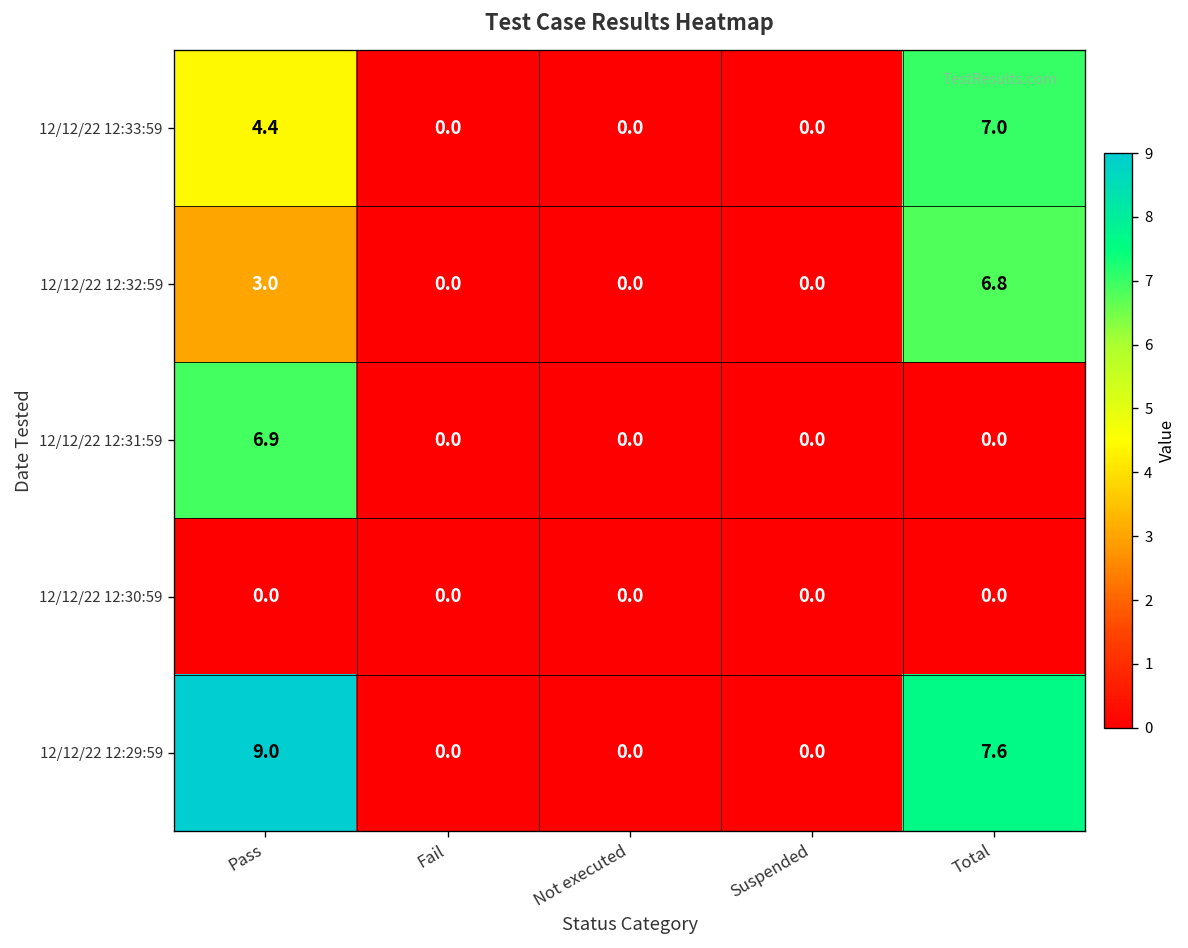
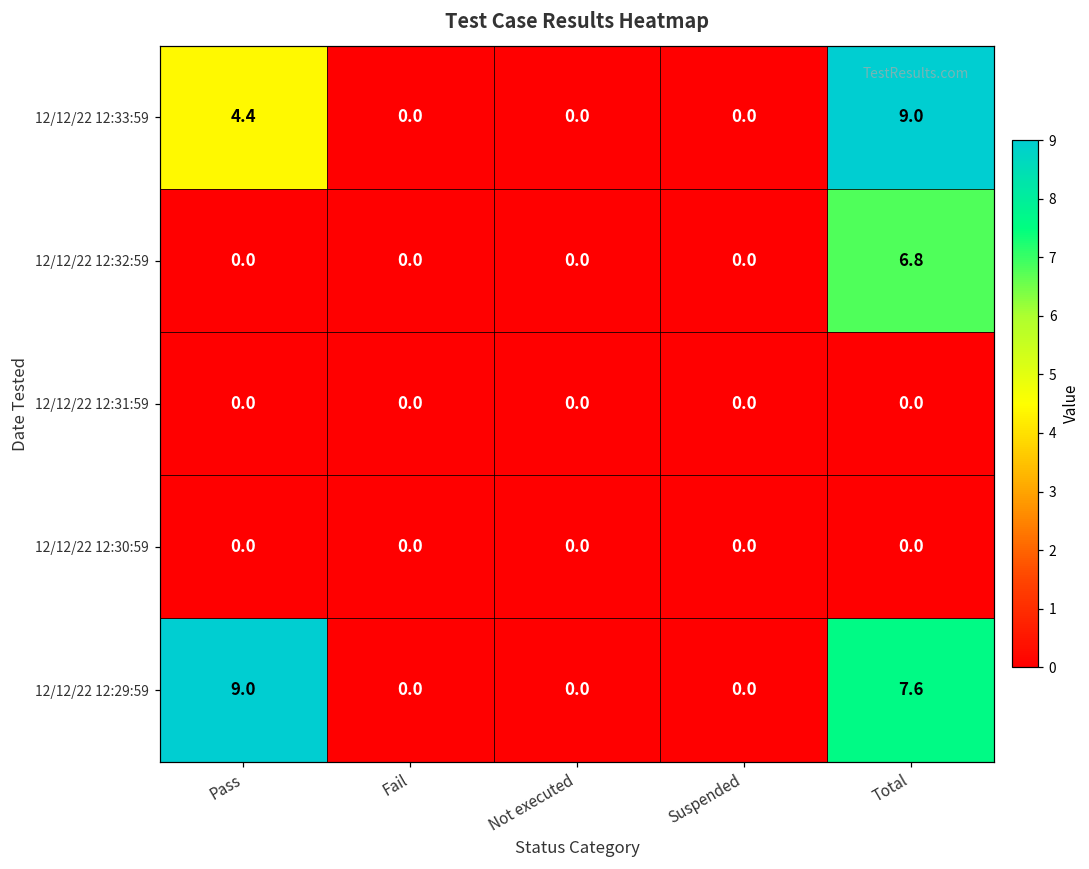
  {
    "12/12/22 12:33:59": {
      "Pass": 4.4,
      "Fail": 0.0,
      "Not executed": 0.0,
      "Suspended": 0.0,
-     "Total": 7.0
+     "Total": 9.0
    },
    "12/12/22 12:32:59": {
-     "Pass": 3.0,
+     "Pass": 0.0,
      "Fail": 0.0,
      "Not executed": 0.0,
      "Suspended": 0.0,
      "Total": 6.8
    },
    "12/12/22 12:31:59": {
-     "Pass": 6.9,
+     "Pass": 0.0,
      "Fail": 0.0,
      "Not executed": 0.0,
      "Suspended": 0.0,
      "Total": 0.0
    },
    "12/12/22 12:30:59": {
      "Pass": 0.0,
      "Fail": 0.0,
      "Not executed": 0.0,
      "Suspended": 0.0,
      "Total": 0.0
    },
    "12/12/22 12:29:59": {
      "Pass": 9.0,
      "Fail": 0.0,
      "Not executed": 0.0,
      "Suspended": 0.0,
      "Total": 7.6
    }
  }
